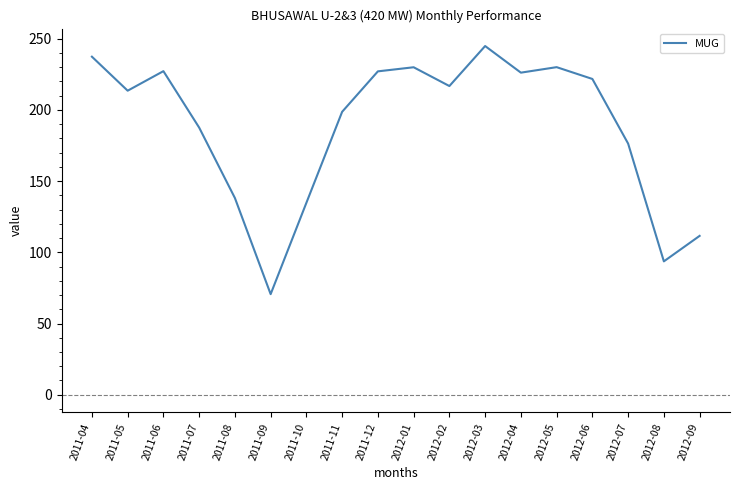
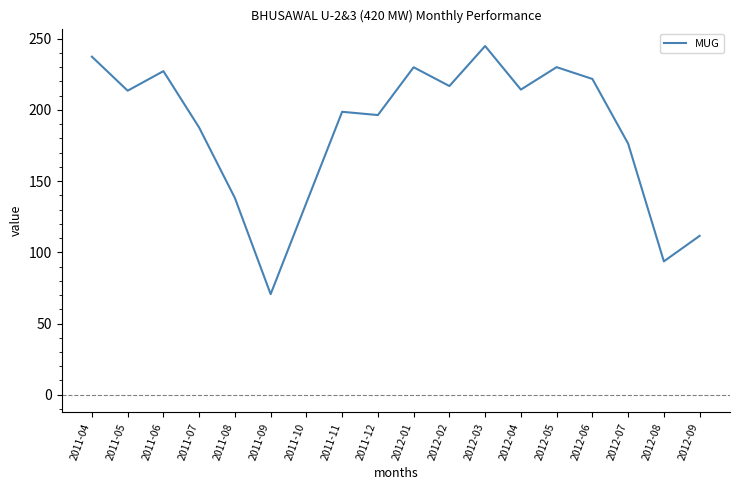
  {
    "2011-04": 237,
    "2011-05": 214,
    "2011-06": 227,
    "2011-07": 188,
    "2011-08": 138,
    "2011-09": 71,
    "2011-10": 135,
    "2011-11": 199,
-   "2011-12": 227,
+   "2011-12": 196,
    "2012-01": 230,
    "2012-02": 217,
    "2012-03": 245,
-   "2012-04": 226,
+   "2012-04": 214,
    "2012-05": 230,
    "2012-06": 222,
    "2012-07": 176,
    "2012-08": 94,
    "2012-09": 112
  }
